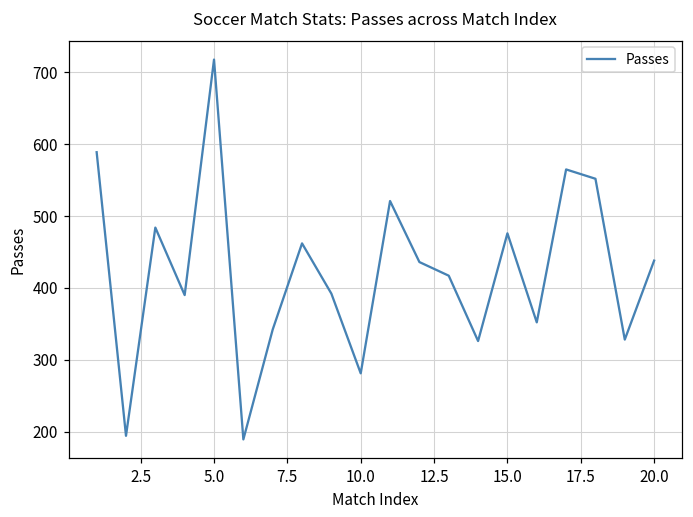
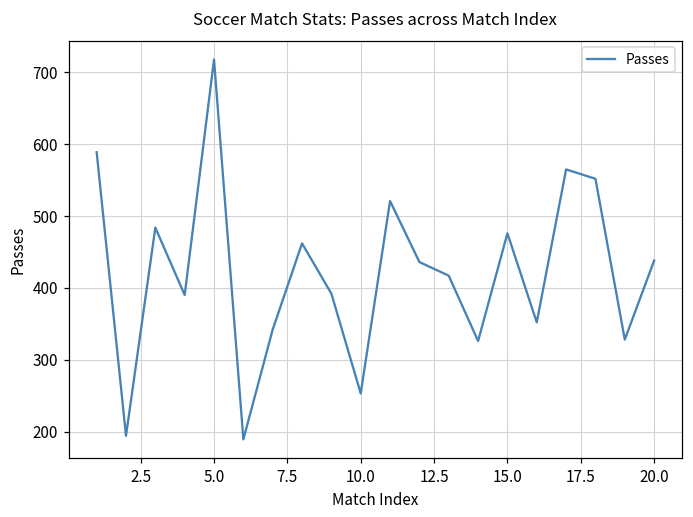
  {
    "5.0": 720,
-   "10.0": 280,
+   "10.0": 250,
    "15.0": 480,
    "20.0": 440
  }
